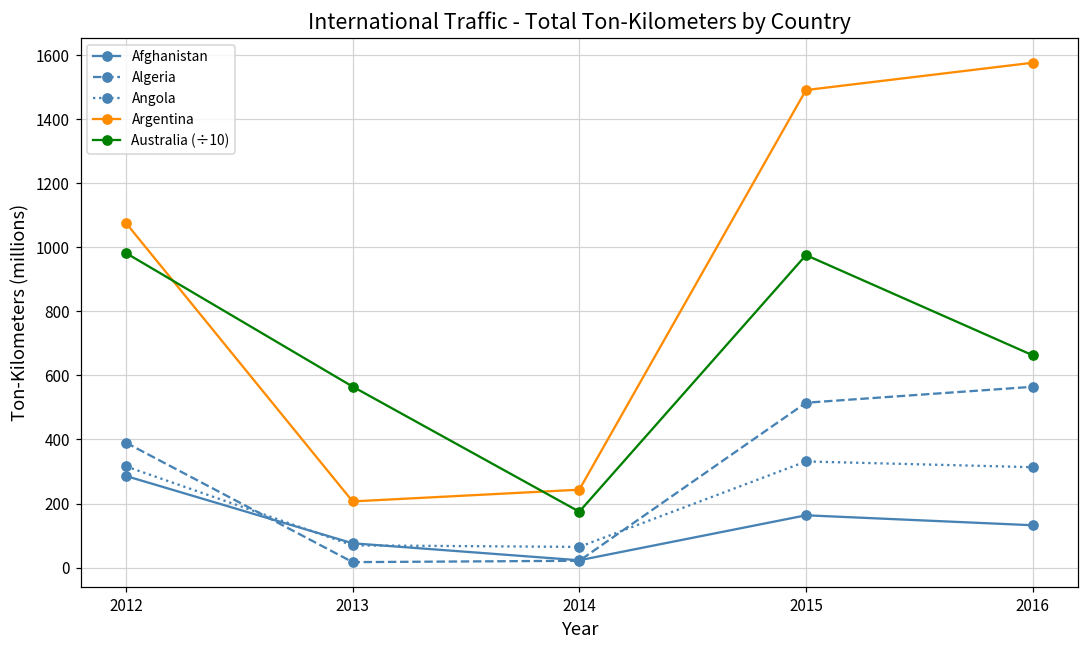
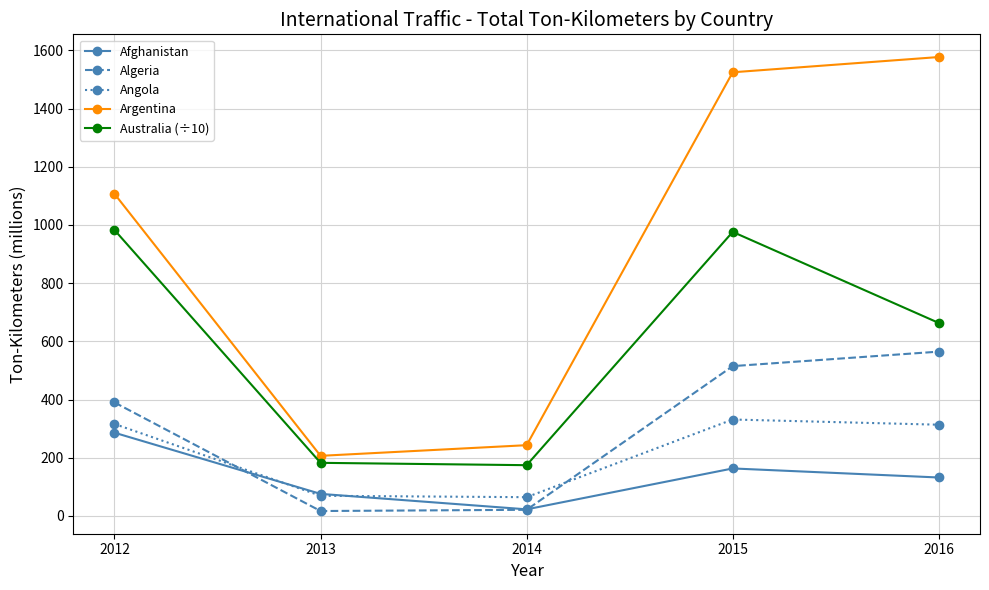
  {
    "Argentina": {
-     "2012": 1080,
+     "2012": 1110,
      "2013": 210,
      "2014": 240,
-     "2015": 1490,
+     "2015": 1520,
      "2016": 1580
    },
    "Australia (÷10)": {
      "2012": 980,
-     "2013": 570,
+     "2013": 180,
      "2014": 170,
      "2015": 980,
      "2016": 660
    }
  }
